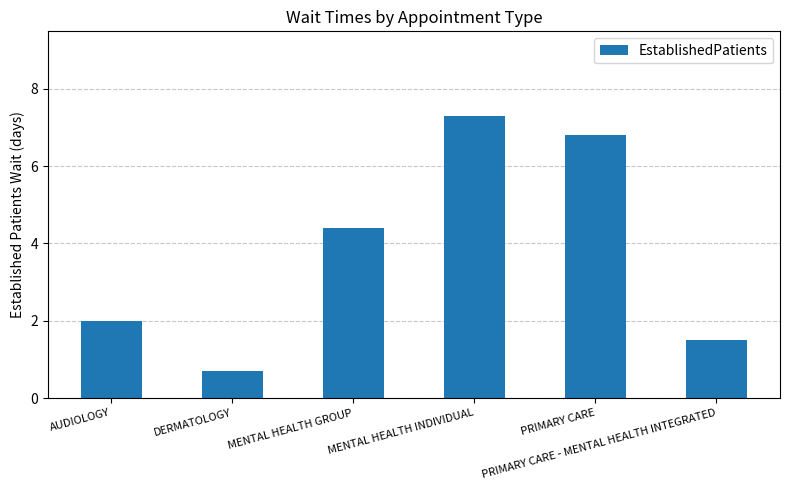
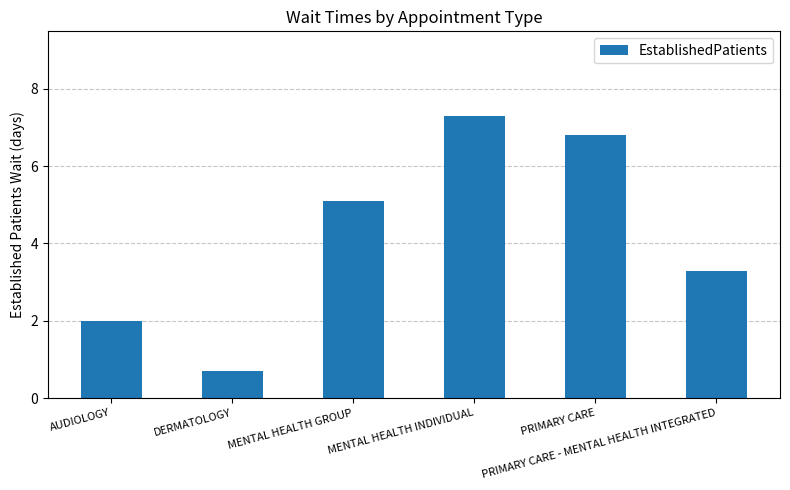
  {
    "AUDIOLOGY": 2.0,
    "DERMATOLOGY": 0.7,
-   "MENTAL HEALTH GROUP": 4.4,
+   "MENTAL HEALTH GROUP": 5.1,
    "MENTAL HEALTH INDIVIDUAL": 7.3,
    "PRIMARY CARE": 6.8,
-   "PRIMARY CARE - MENTAL HEALTH INTEGRATED": 1.5
+   "PRIMARY CARE - MENTAL HEALTH INTEGRATED": 3.3
  }
